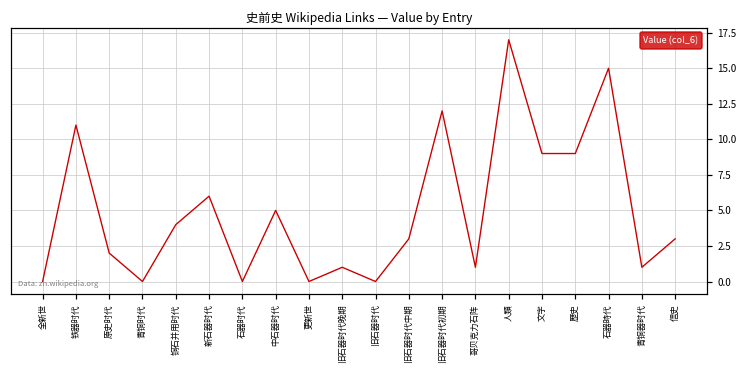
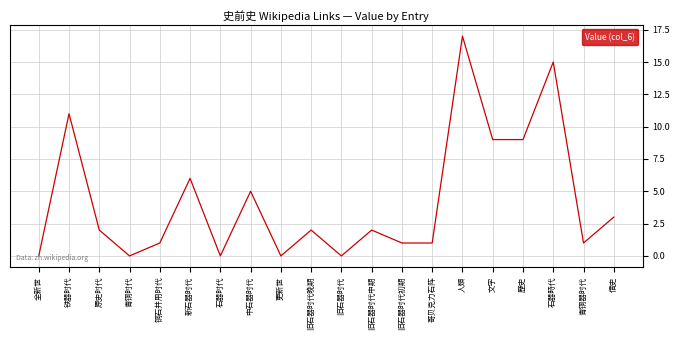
  {
    "全新世": 0,
    "铁器时代": 11,
    "原史时代": 2,
    "青铜时代": 0,
-   "铜石并用时代": 4,
+   "铜石并用时代": 1,
    "新石器时代": 6,
    "石器时代": 0,
    "中石器时代": 5,
    "更新世": 0,
-   "旧石器时代晚期": 1,
+   "旧石器时代晚期": 2,
    "旧石器时代": 0,
-   "旧石器时代中期": 3,
-   "旧石器时代初期": 12,
+   "旧石器时代中期": 2,
+   "旧石器时代初期": 1,
    "哥贝克力石阵": 1,
    "人類": 17,
    "文字": 9,
    "歷史": 9,
    "石器時代": 15,
    "青铜器时代": 1,
    "信史": 3
  }
